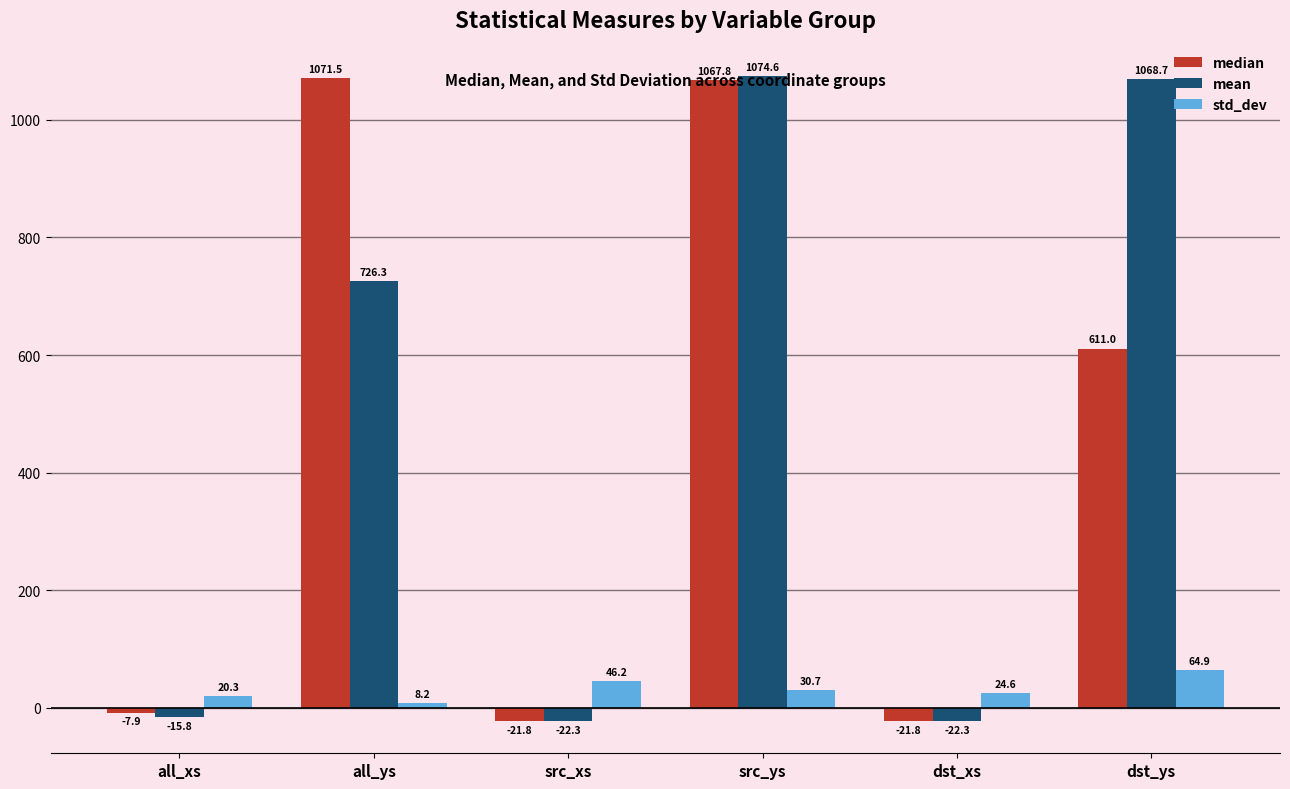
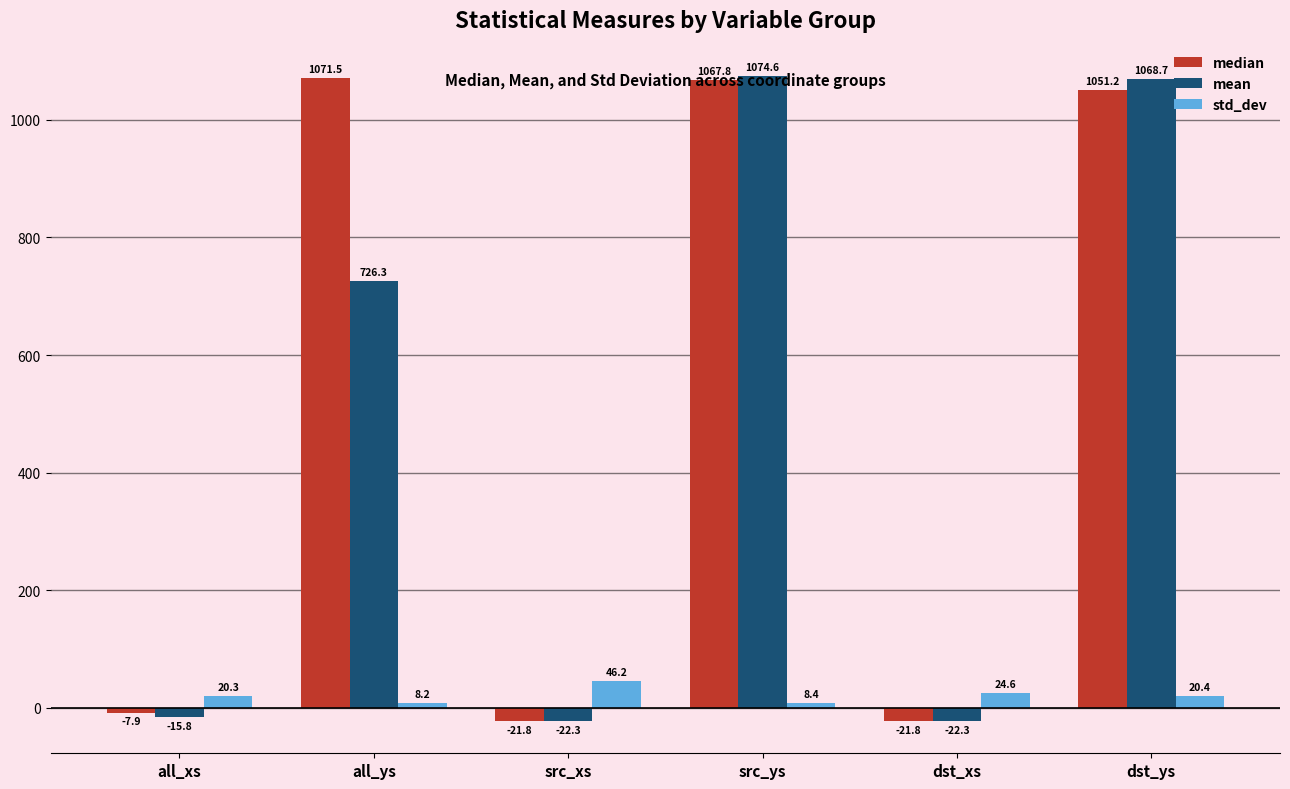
  {
    "median": {
      "all_xs": -7.9,
      "all_ys": 1071.5,
      "src_xs": -21.8,
      "dst_xs": -21.8,
-     "dst_ys": 611.0
+     "dst_ys": 1051.2
    },
    "mean": {
      "all_xs": -15.8,
      "all_ys": 726.3,
      "src_xs": -22.3,
      "src_ys": 1074.6,
      "dst_xs": -22.3,
      "dst_ys": 1068.7
    },
    "std_dev": {
      "all_xs": 20.3,
      "all_ys": 8.2,
      "src_xs": 46.2,
-     "src_ys": 30.7,
+     "src_ys": 8.4,
      "dst_xs": 24.6,
-     "dst_ys": 64.9
+     "dst_ys": 20.4
    }
  }
